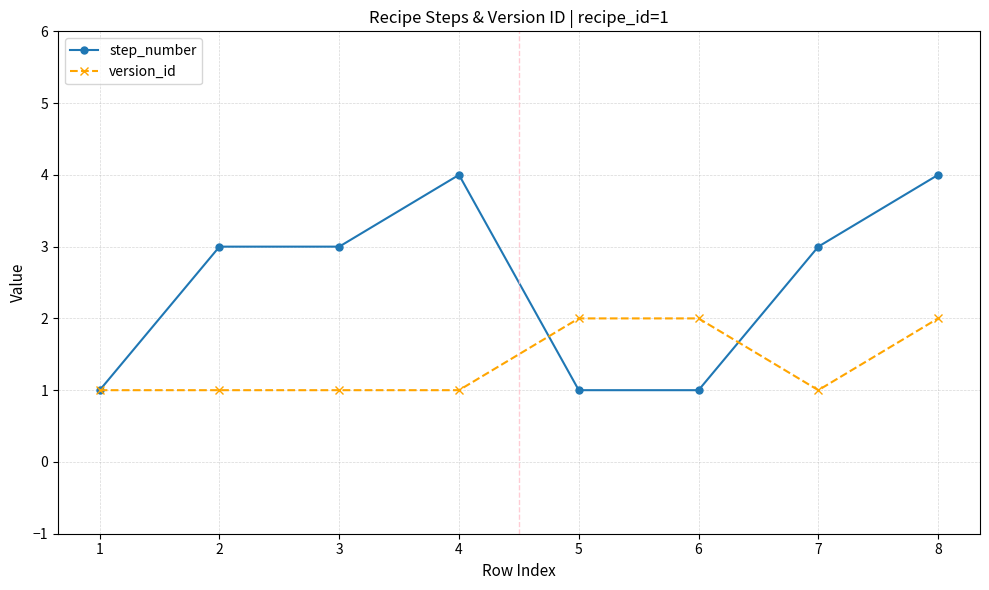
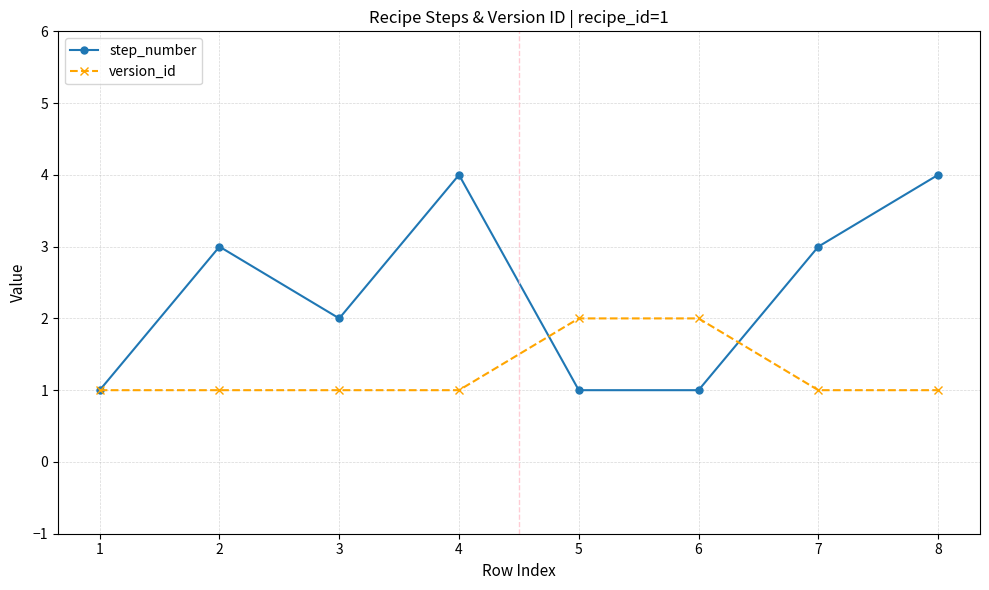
  {
    "step_number": {
      "2": 3,
-     "3": 3,
+     "3": 2,
      "4": 4,
      "5": 1,
      "6": 1,
      "7": 3,
      "8": 4
    },
    "version_id": {
      "2": 1,
      "3": 1,
      "4": 1,
      "5": 2,
      "6": 2,
      "7": 1,
-     "8": 2
+     "8": 1
    }
  }
